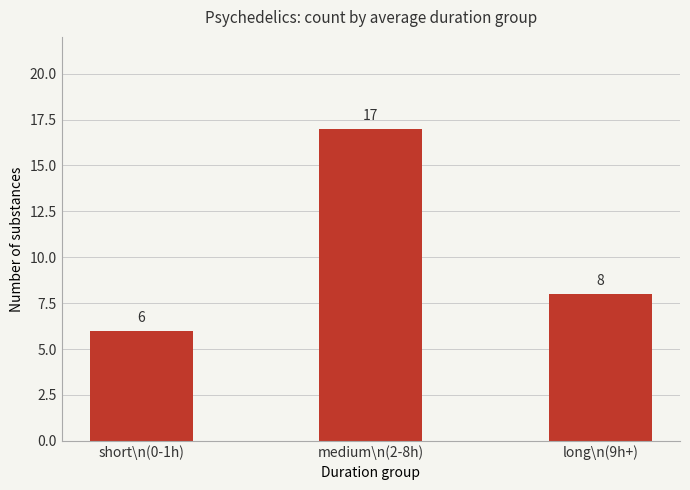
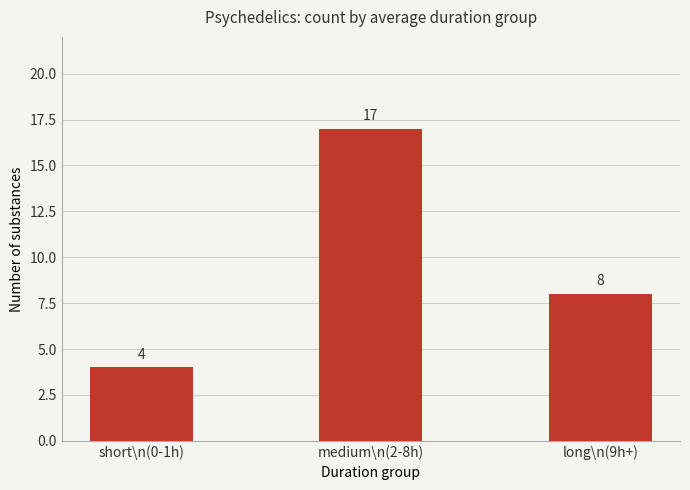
  {
-   "short\\n(0-1h)": 6,
+   "short\\n(0-1h)": 4,
    "medium\\n(2-8h)": 17,
    "long\\n(9h+)": 8
  }
